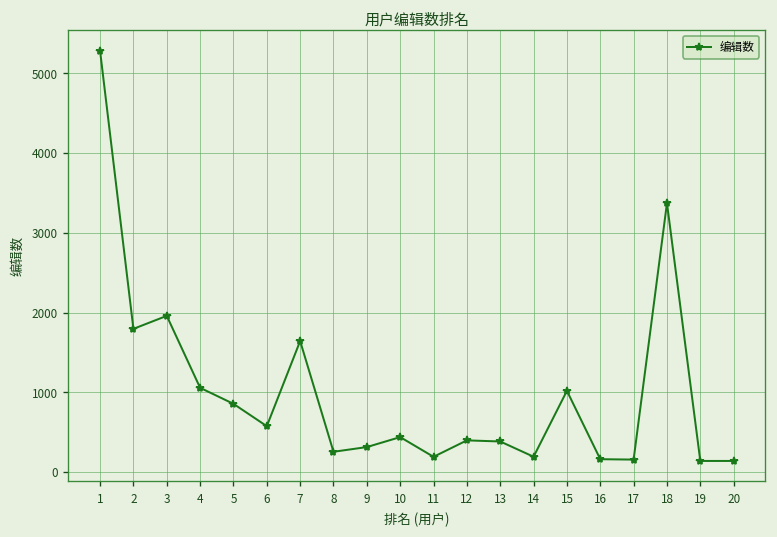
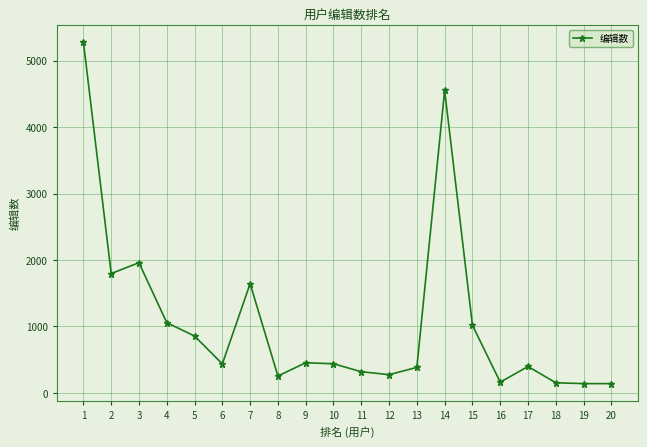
  {
    "1": 5300,
    "2": 1800,
    "3": 2000,
    "4": 1100,
    "5": 900,
-   "6": 600,
+   "6": 400,
    "7": 1600,
    "8": 300,
-   "9": 300,
+   "9": 500,
    "10": 400,
-   "11": 200,
-   "12": 400,
+   "11": 300,
+   "12": 300,
    "13": 400,
-   "14": 200,
+   "14": 4600,
    "15": 1000,
    "16": 200,
-   "17": 200,
-   "18": 3400,
+   "17": 400,
+   "18": 200,
    "19": 100,
    "20": 100
  }
